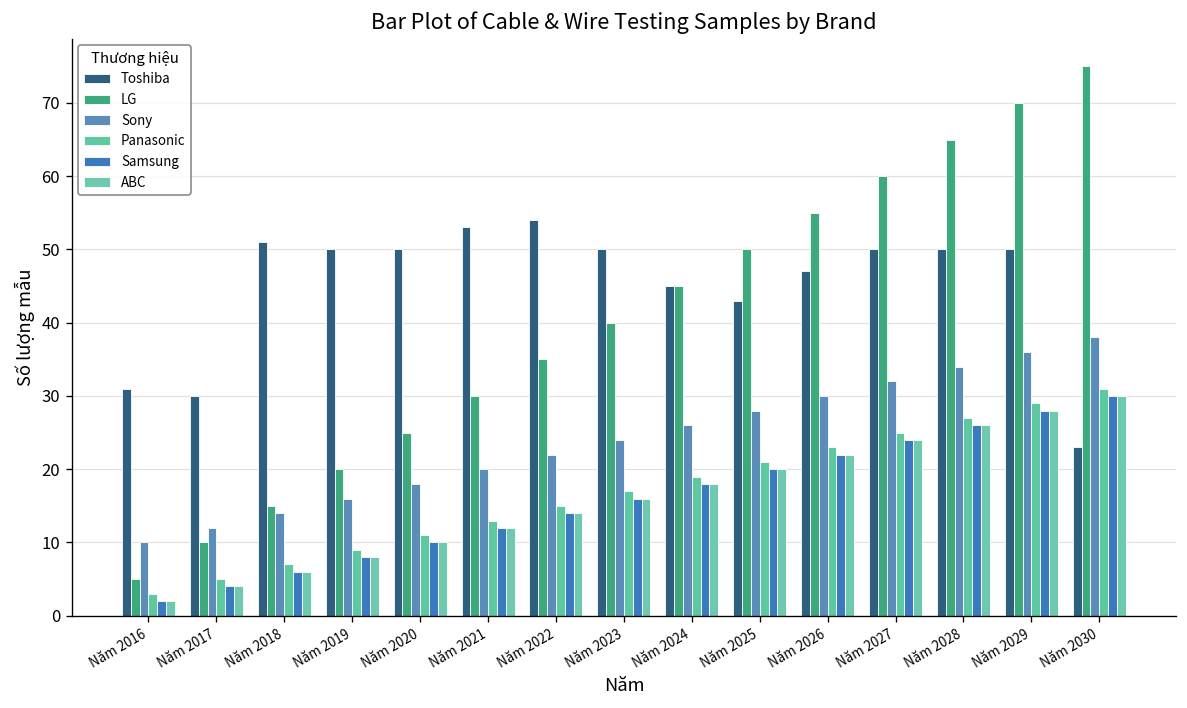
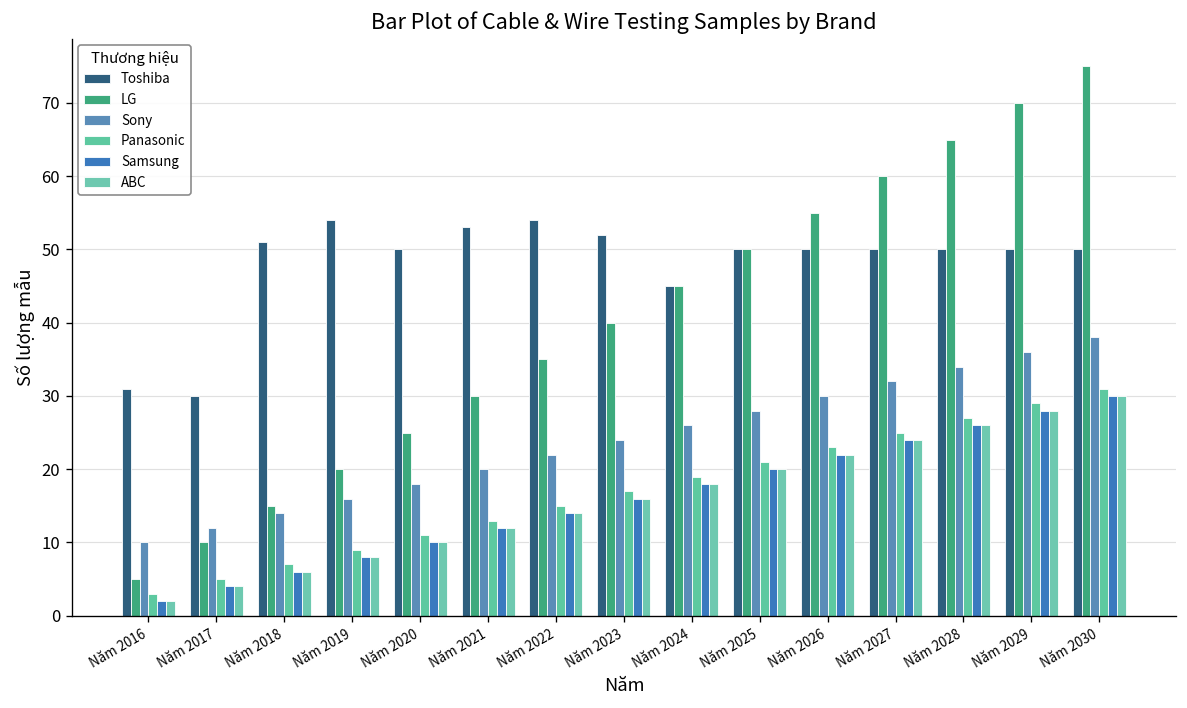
  {
    "Toshiba": {
      "Năm 2016": 31,
      "Năm 2017": 30,
      "Năm 2018": 51,
-     "Năm 2019": 50,
+     "Năm 2019": 54,
      "Năm 2020": 50,
      "Năm 2021": 53,
      "Năm 2022": 54,
-     "Năm 2023": 50,
+     "Năm 2023": 52,
      "Năm 2024": 45,
-     "Năm 2025": 43,
-     "Năm 2026": 47,
+     "Năm 2025": 50,
+     "Năm 2026": 50,
      "Năm 2027": 50,
      "Năm 2028": 50,
      "Năm 2029": 50,
-     "Năm 2030": 23
+     "Năm 2030": 50
    }
  }
